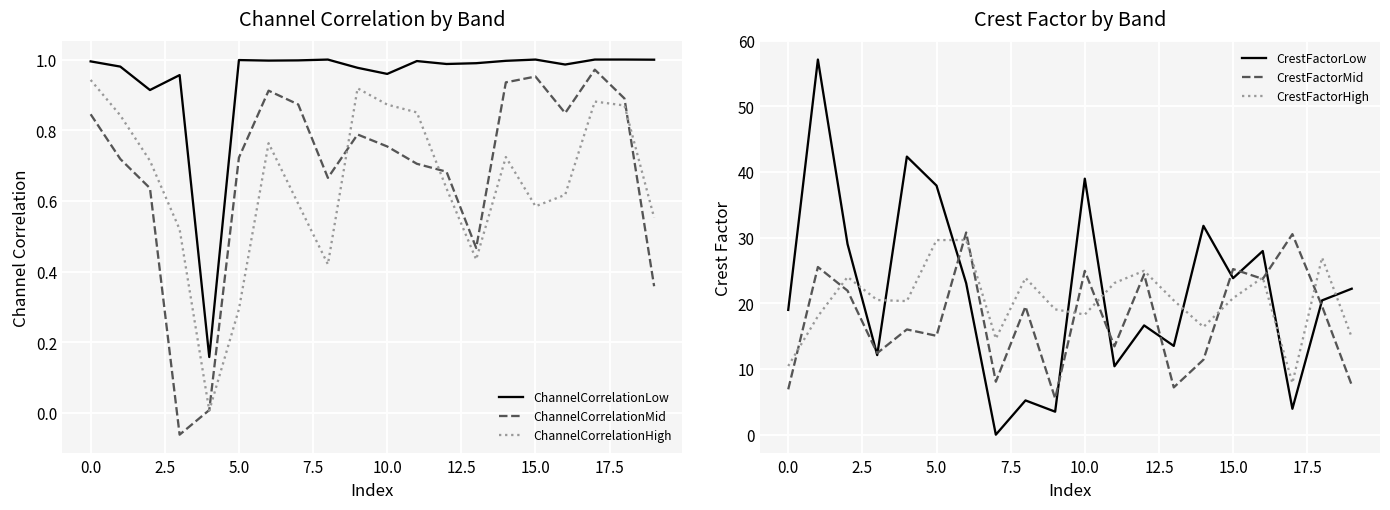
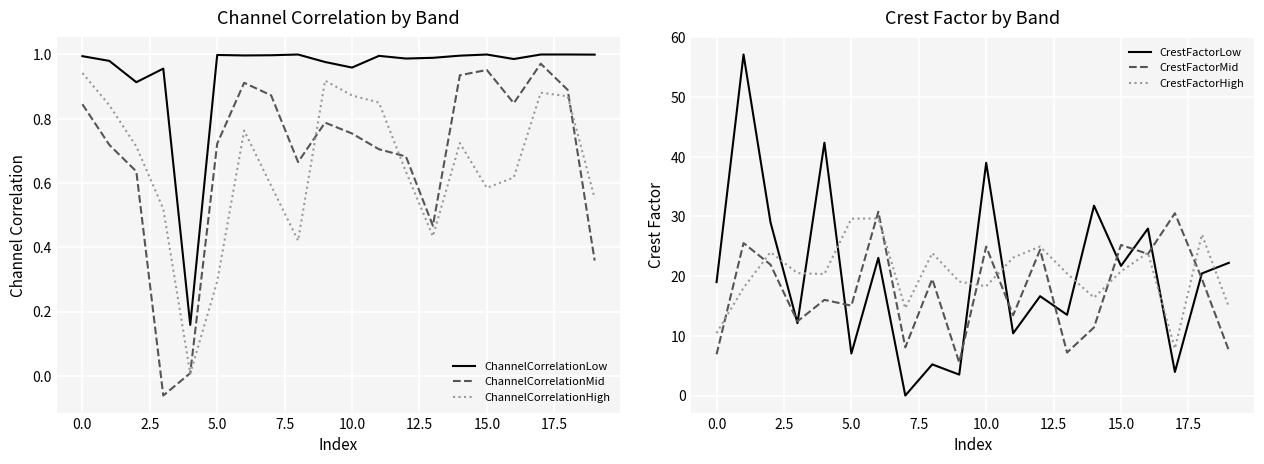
  {
    "Channel Correlation by Band": {
      "ChannelCorrelationLow": {
        "0.0": 0.99,
        "5.0": 1.00,
        "10.0": 0.96,
        "15.0": 1.00
      },
      "ChannelCorrelationMid": {
        "0.0": 0.85,
        "5.0": 0.72,
        "10.0": 0.75,
        "15.0": 0.95
      },
      "ChannelCorrelationHigh": {
        "0.0": 0.94,
        "5.0": 0.29,
        "10.0": 0.87,
        "15.0": 0.58
      }
    },
    "Crest Factor by Band": {
      "CrestFactorLow": {
        "0.0": 19,
-       "5.0": 38,
+       "5.0": 7,
        "10.0": 39,
-       "15.0": 24
+       "15.0": 22
      },
      "CrestFactorMid": {
        "0.0": 7,
        "5.0": 15,
        "10.0": 25,
        "15.0": 25
      },
      "CrestFactorHigh": {
        "0.0": 10,
        "5.0": 30,
        "10.0": 18,
        "15.0": 21
      }
    }
  }
